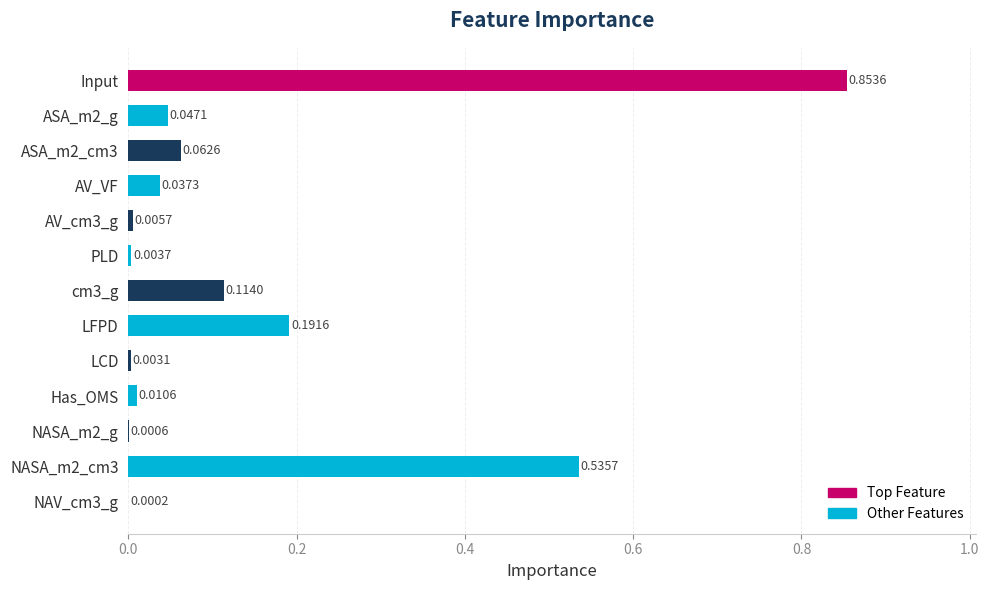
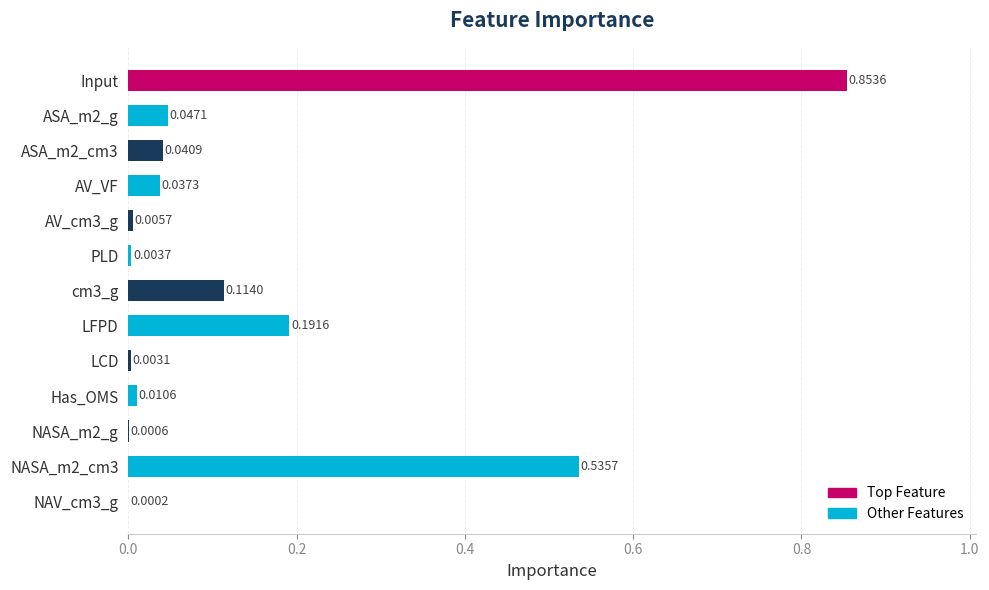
  {
    "Input": 0.8536,
    "ASA_m2_g": 0.0471,
-   "ASA_m2_cm3": 0.0626,
+   "ASA_m2_cm3": 0.0409,
    "AV_VF": 0.0373,
    "AV_cm3_g": 0.0057,
    "PLD": 0.0037,
    "cm3_g": 0.1140,
    "LFPD": 0.1916,
    "LCD": 0.0031,
    "Has_OMS": 0.0106,
    "NASA_m2_g": 0.0006,
    "NASA_m2_cm3": 0.5357,
    "NAV_cm3_g": 0.0002
  }
